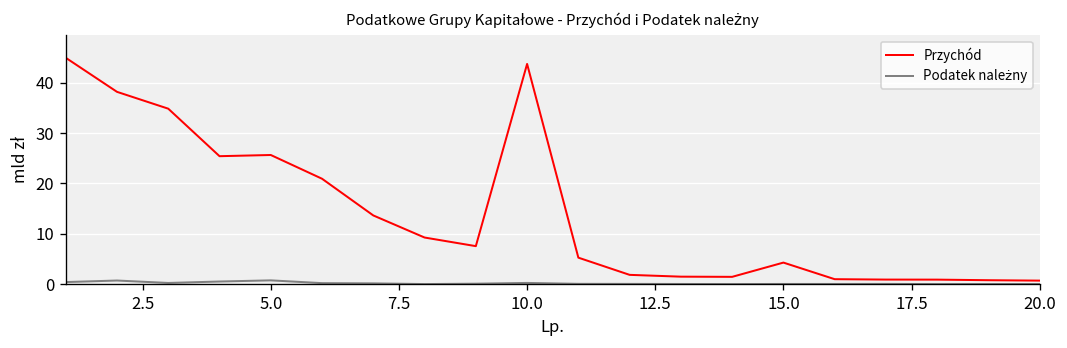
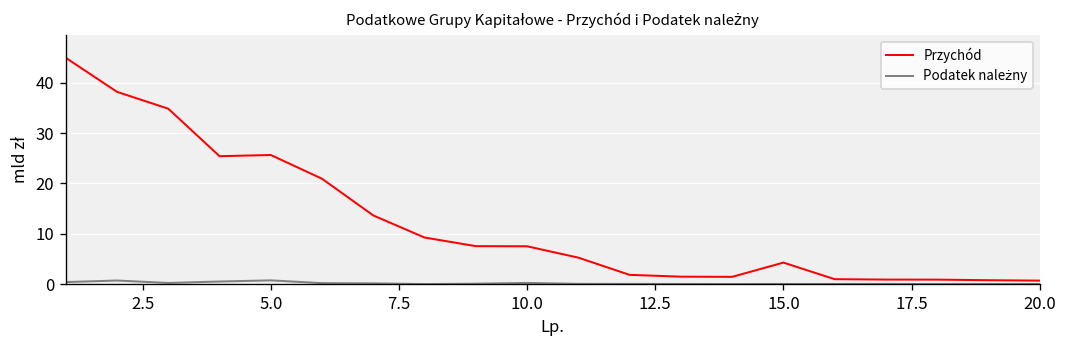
  {
    "Przychód": {
      "5.0": 26,
-     "10.0": 44,
+     "10.0": 8,
      "15.0": 4,
      "20.0": 1
    },
    "Podatek należny": {
      "5.0": 1,
      "10.0": 0,
      "15.0": 0,
      "20.0": 0
    }
  }
